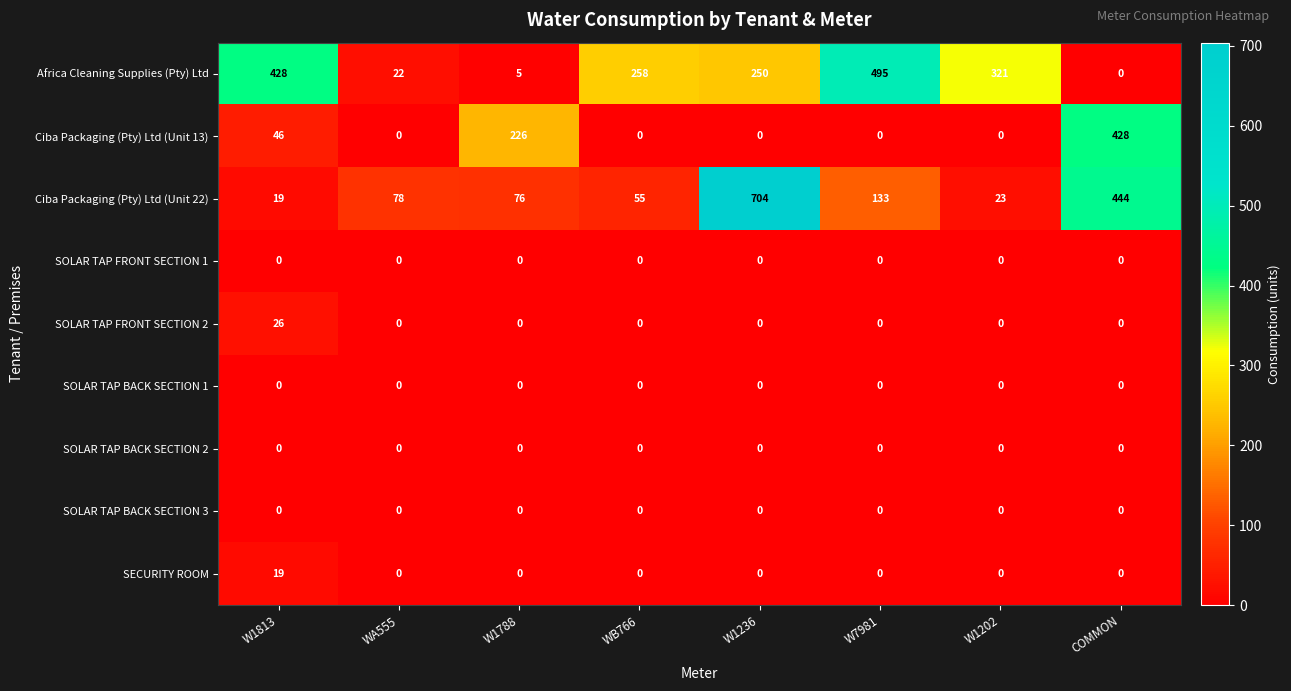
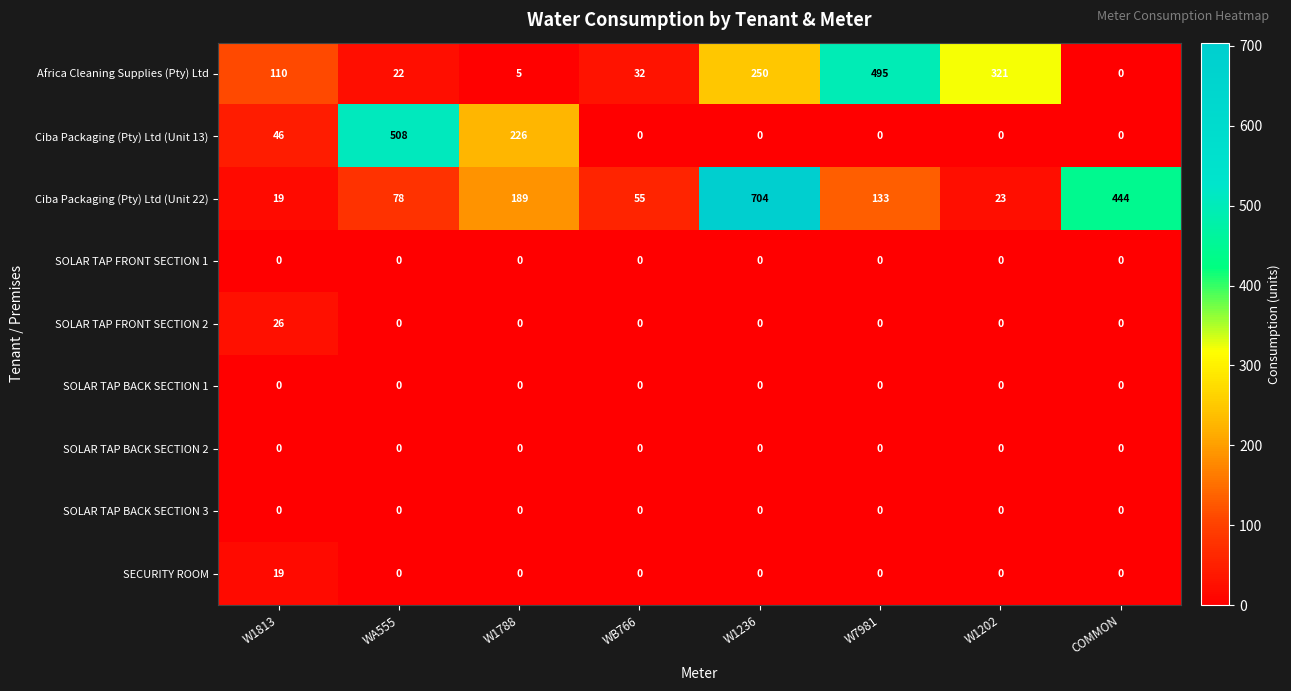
  {
    "Africa Cleaning Supplies (Pty) Ltd": {
-     "W1813": 428,
+     "W1813": 110,
      "WA555": 22,
      "W1788": 5,
-     "WB766": 258,
+     "WB766": 32,
      "W1236": 250,
      "W7981": 495,
      "W1202": 321,
      "COMMON": 0
    },
    "Ciba Packaging (Pty) Ltd (Unit 13)": {
      "W1813": 46,
-     "WA555": 0,
+     "WA555": 508,
      "W1788": 226,
      "WB766": 0,
      "W1236": 0,
      "W7981": 0,
      "W1202": 0,
-     "COMMON": 428
+     "COMMON": 0
    },
    "Ciba Packaging (Pty) Ltd (Unit 22)": {
      "W1813": 19,
      "WA555": 78,
-     "W1788": 76,
+     "W1788": 189,
      "WB766": 55,
      "W1236": 704,
      "W7981": 133,
      "W1202": 23,
      "COMMON": 444
    },
    "SOLAR TAP FRONT SECTION 1": {
      "W1813": 0,
      "WA555": 0,
      "W1788": 0,
      "WB766": 0,
      "W1236": 0,
      "W7981": 0,
      "W1202": 0,
      "COMMON": 0
    },
    "SOLAR TAP FRONT SECTION 2": {
      "W1813": 26,
      "WA555": 0,
      "W1788": 0,
      "WB766": 0,
      "W1236": 0,
      "W7981": 0,
      "W1202": 0,
      "COMMON": 0
    },
    "SOLAR TAP BACK SECTION 1": {
      "W1813": 0,
      "WA555": 0,
      "W1788": 0,
      "WB766": 0,
      "W1236": 0,
      "W7981": 0,
      "W1202": 0,
      "COMMON": 0
    },
    "SOLAR TAP BACK SECTION 2": {
      "W1813": 0,
      "WA555": 0,
      "W1788": 0,
      "WB766": 0,
      "W1236": 0,
      "W7981": 0,
      "W1202": 0,
      "COMMON": 0
    },
    "SOLAR TAP BACK SECTION 3": {
      "W1813": 0,
      "WA555": 0,
      "W1788": 0,
      "WB766": 0,
      "W1236": 0,
      "W7981": 0,
      "W1202": 0,
      "COMMON": 0
    },
    "SECURITY ROOM": {
      "W1813": 19,
      "WA555": 0,
      "W1788": 0,
      "WB766": 0,
      "W1236": 0,
      "W7981": 0,
      "W1202": 0,
      "COMMON": 0
    }
  }
